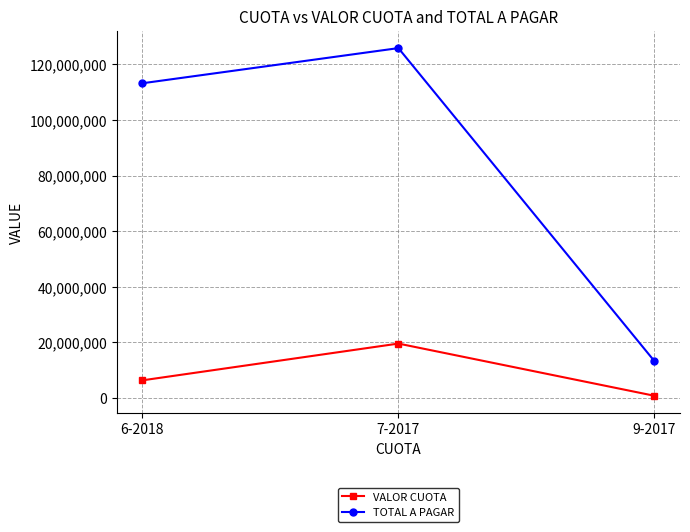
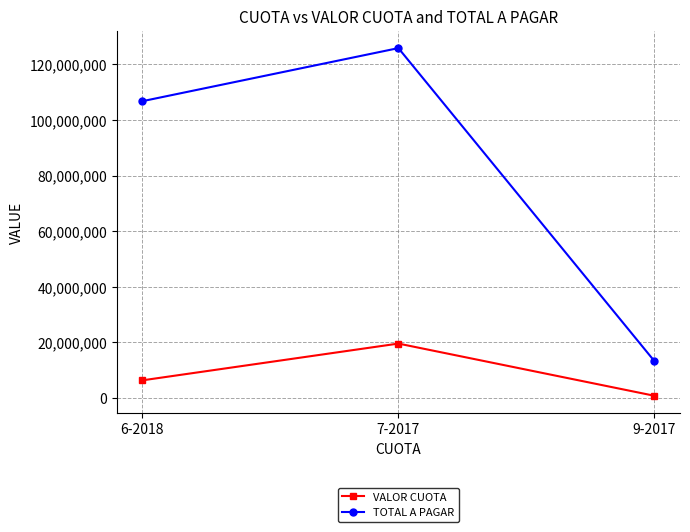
  {
    "VALOR CUOTA": {
      "6-2018": "6,000,000",
      "7-2017": "20,000,000",
      "9-2017": "1,000,000"
    },
    "TOTAL A PAGAR": {
-     "6-2018": "113,000,000",
+     "6-2018": "107,000,000",
      "7-2017": "126,000,000",
      "9-2017": "13,000,000"
    }
  }
